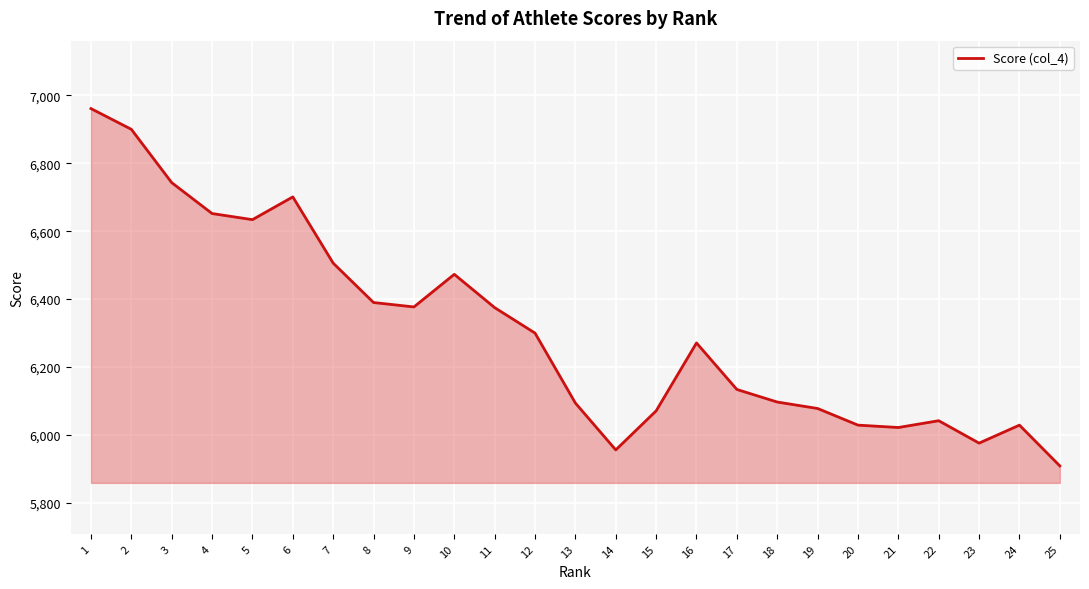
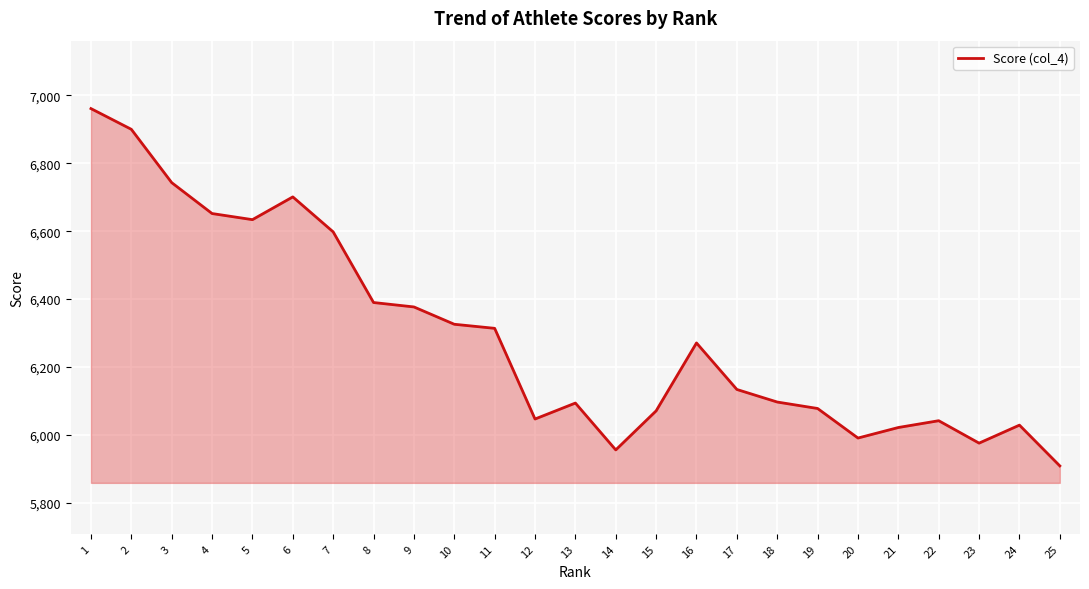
  {
    "1": "6,960",
    "2": "6,900",
    "3": "6,740",
    "4": "6,650",
    "5": "6,630",
    "6": "6,700",
-   "7": "6,510",
+   "7": "6,600",
    "8": "6,390",
    "9": "6,380",
-   "10": "6,470",
-   "11": "6,380",
-   "12": "6,300",
+   "10": "6,330",
+   "11": "6,310",
+   "12": "6,050",
    "13": "6,090",
    "14": "5,960",
    "15": "6,070",
    "16": "6,270",
    "17": "6,130",
    "18": "6,100",
    "19": "6,080",
-   "20": "6,030",
+   "20": "5,990",
    "21": "6,020",
    "22": "6,040",
    "23": "5,980",
    "24": "6,030",
    "25": "5,910"
  }
